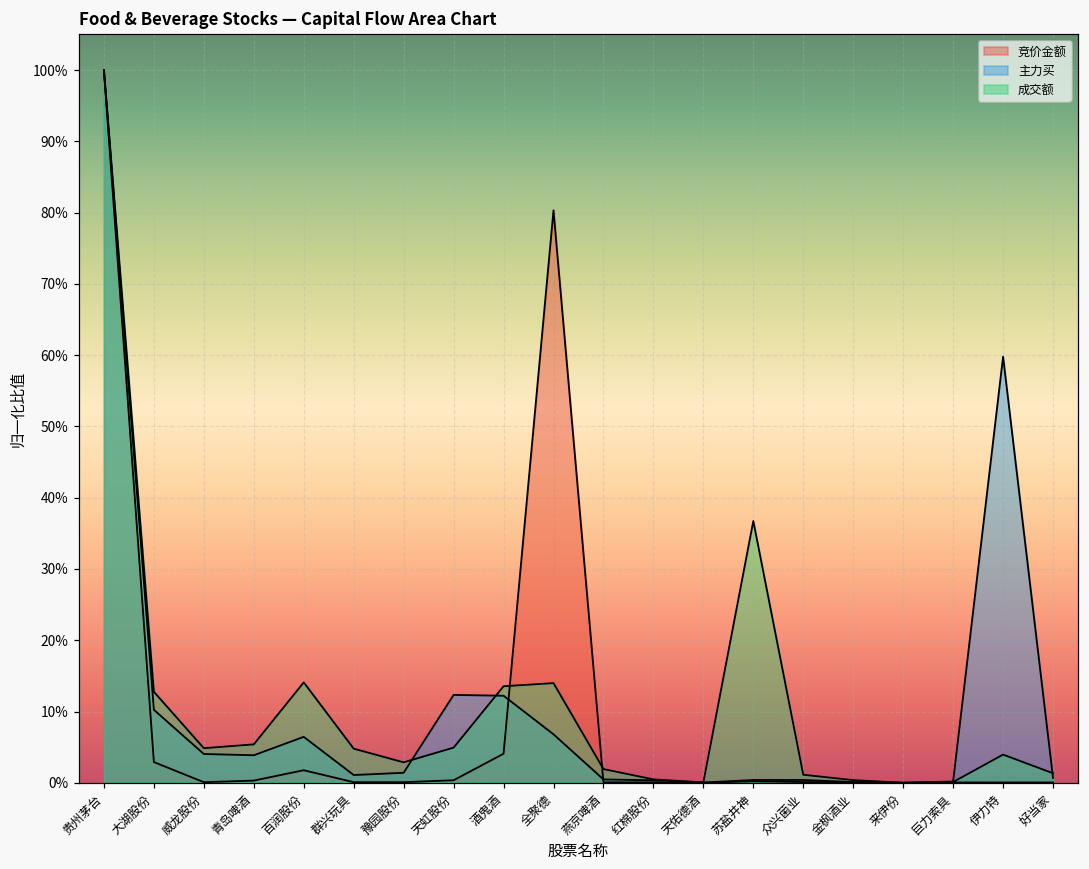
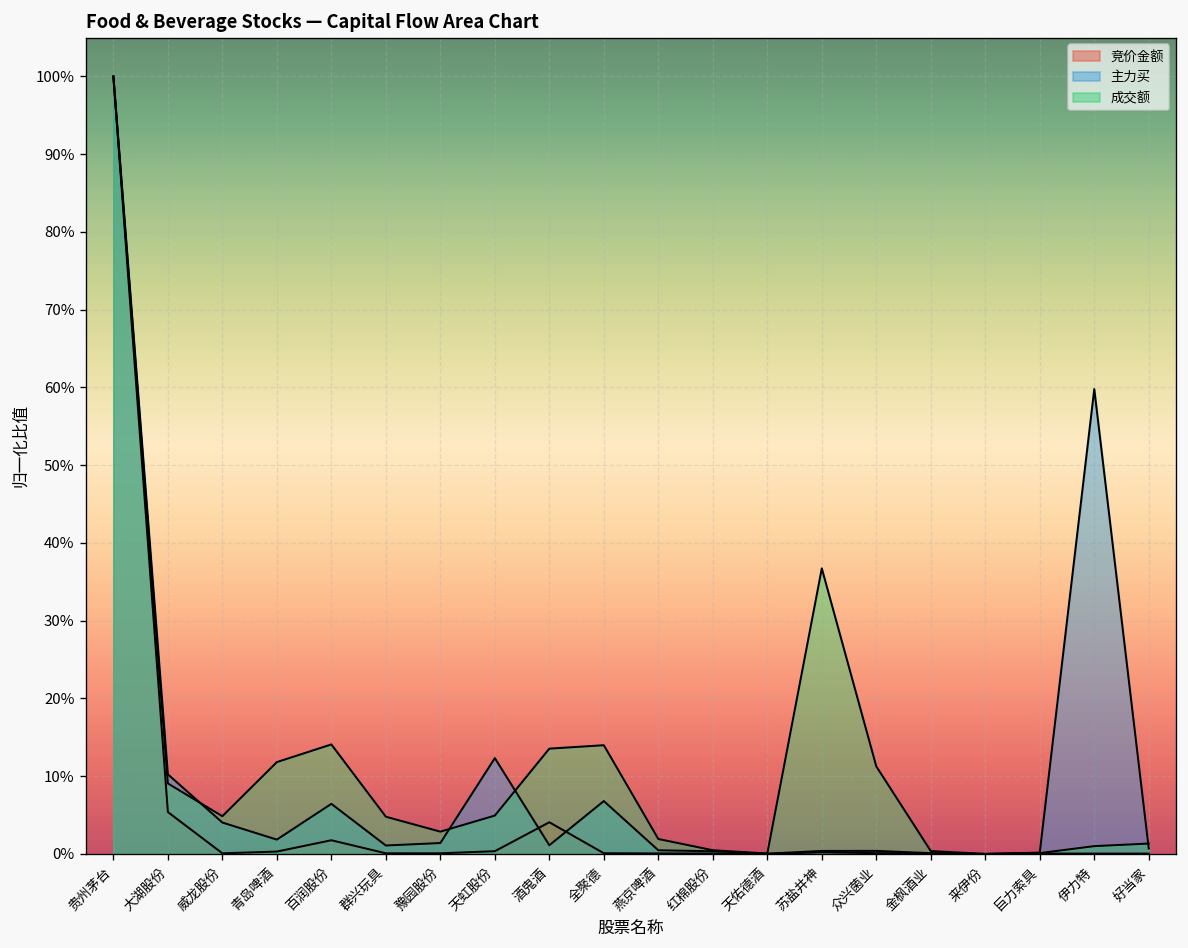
  {
    "竞价金额": {
-     "大湖股份": "3%",
+     "大湖股份": "5%",
      "威龙股份": "0%",
      "青岛啤酒": "0%",
      "百润股份": "2%",
      "群兴玩具": "0%",
      "豫园股份": "0%",
      "天虹股份": "0%",
      "酒鬼酒": "4%",
-     "全聚德": "80%",
+     "全聚德": "0%",
      "燕京啤酒": "0%",
      "伊力特": "0%",
      "好当家": "0%"
    },
    "主力买": {
      "大湖股份": "10%",
      "威龙股份": "4%",
-     "青岛啤酒": "4%",
+     "青岛啤酒": "2%",
      "百润股份": "6%",
      "群兴玩具": "1%",
      "豫园股份": "1%",
      "天虹股份": "12%",
-     "酒鬼酒": "12%",
+     "酒鬼酒": "1%",
      "全聚德": "7%",
      "燕京啤酒": "0%",
      "伊力特": "60%",
      "好当家": "1%"
    },
    "成交额": {
-     "大湖股份": "13%",
+     "大湖股份": "9%",
      "威龙股份": "5%",
-     "青岛啤酒": "5%",
+     "青岛啤酒": "12%",
      "百润股份": "14%",
      "群兴玩具": "5%",
      "豫园股份": "3%",
      "天虹股份": "5%",
      "酒鬼酒": "14%",
      "全聚德": "14%",
      "燕京啤酒": "2%",
      "苏盐井神": "37%",
-     "众兴菌业": "1%",
-     "伊力特": "4%",
+     "众兴菌业": "11%",
+     "伊力特": "1%",
      "好当家": "1%"
    }
  }
